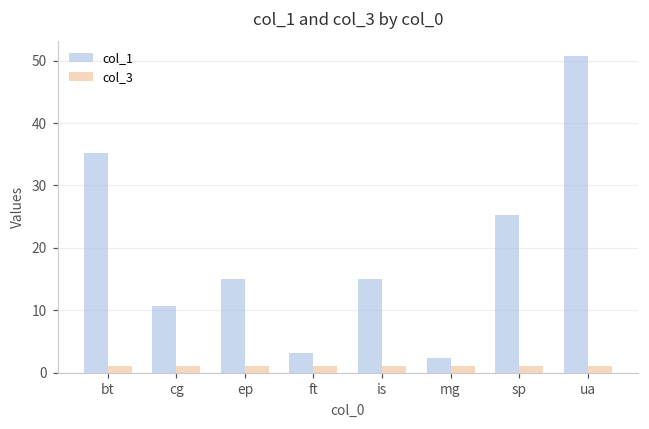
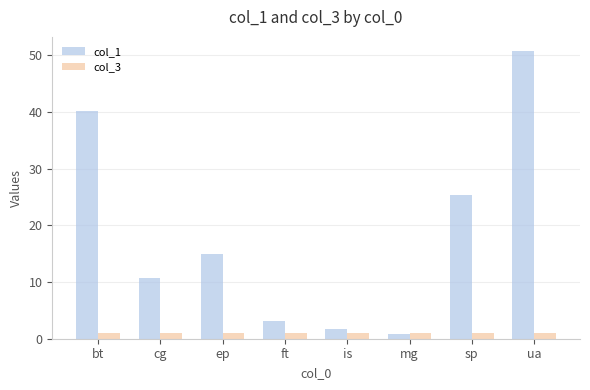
  {
    "col_1": {
-     "bt": 35,
+     "bt": 40,
      "cg": 11,
      "ep": 15,
      "ft": 3,
-     "is": 15,
-     "mg": 2,
+     "is": 2,
+     "mg": 1,
      "sp": 25,
      "ua": 51
    },
    "col_3": {
      "bt": 1,
      "cg": 1,
      "ep": 1,
      "ft": 1,
      "is": 1,
      "mg": 1,
      "sp": 1,
      "ua": 1
    }
  }
